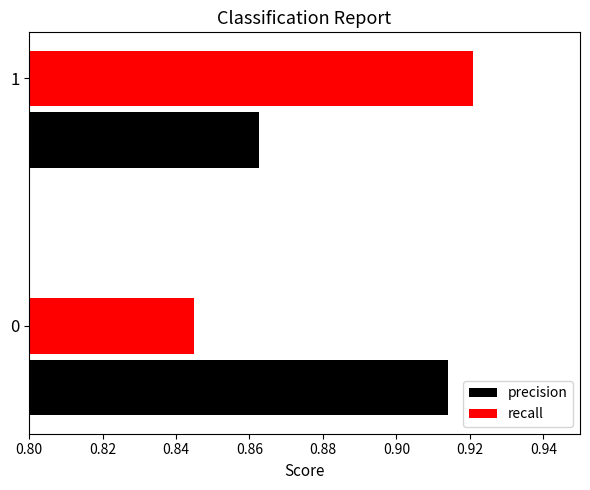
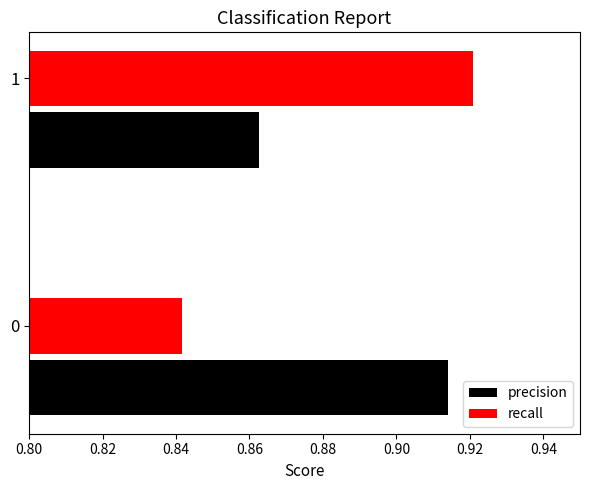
  {
    "precision": {
      "1": 0.863,
      "0": 0.914
    },
    "recall": {
      "1": 0.921,
-     "0": 0.845
+     "0": 0.842
    }
  }
